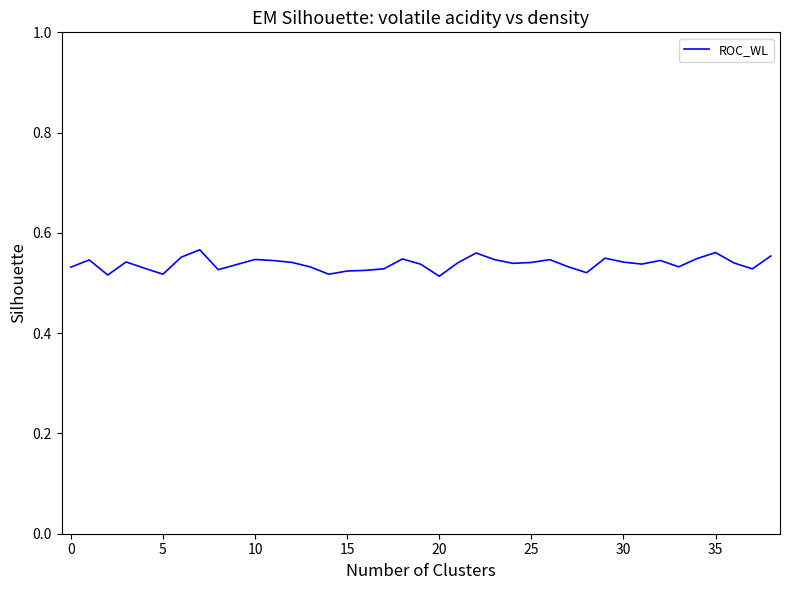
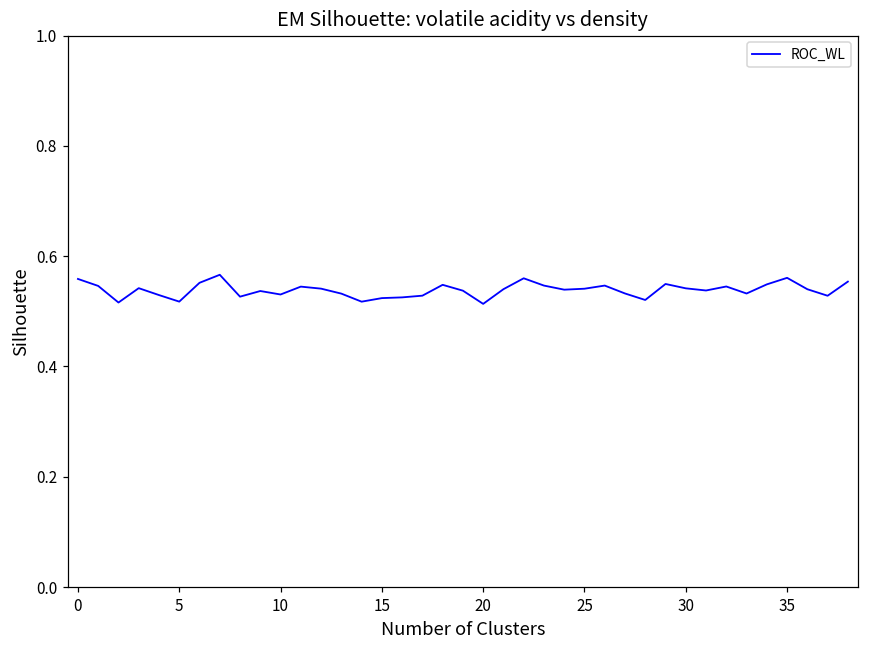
  {
-   "0": 0.53,
+   "0": 0.56,
    "5": 0.52,
-   "10": 0.55,
+   "10": 0.53,
    "15": 0.52,
    "20": 0.51,
    "25": 0.54,
    "30": 0.54,
    "35": 0.56
  }
